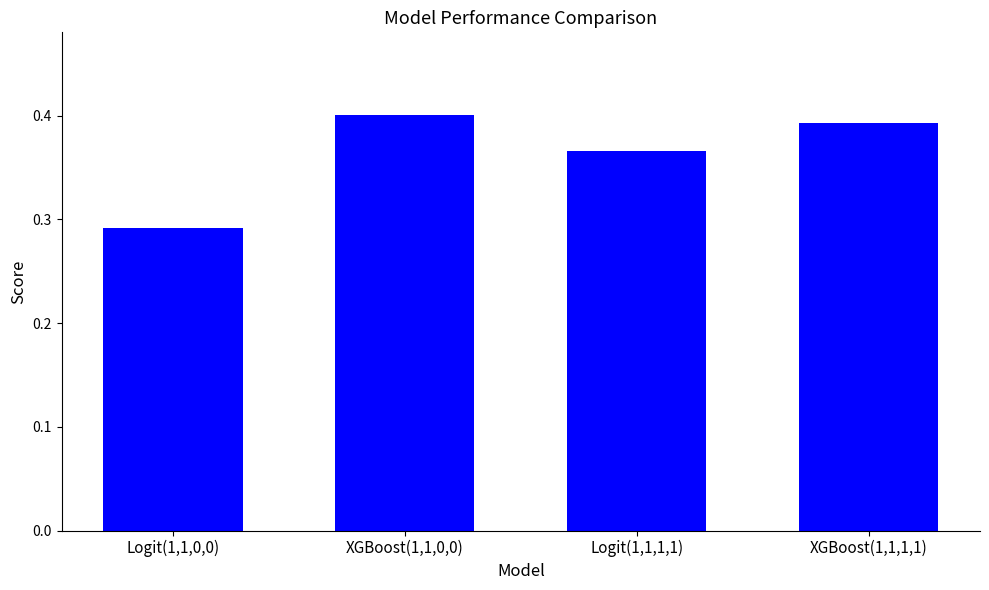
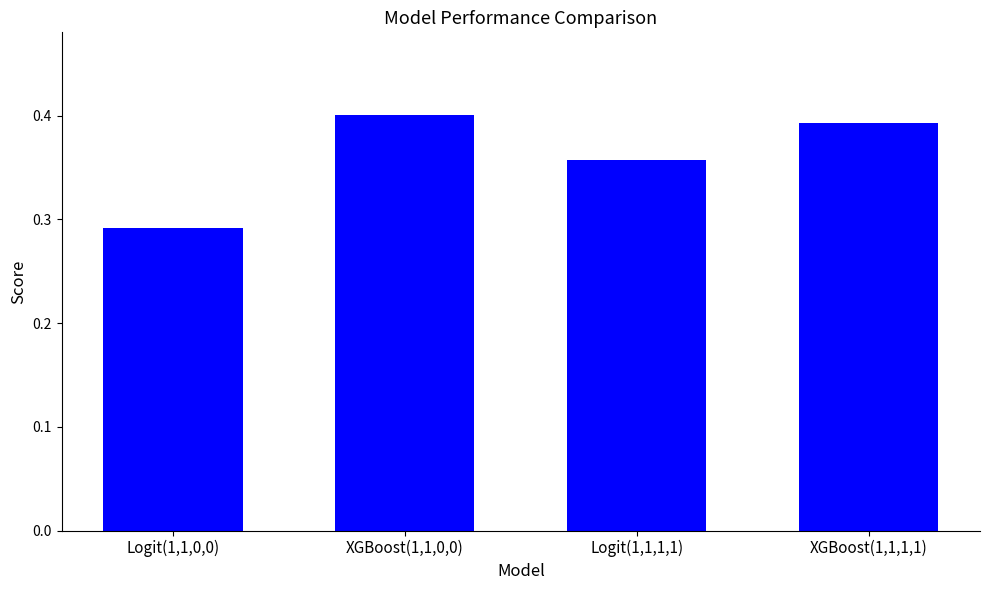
  {
    "Logit(1,1,0,0)": 0.291,
    "XGBoost(1,1,0,0)": 0.400,
-   "Logit(1,1,1,1)": 0.366,
+   "Logit(1,1,1,1)": 0.357,
    "XGBoost(1,1,1,1)": 0.392
  }
